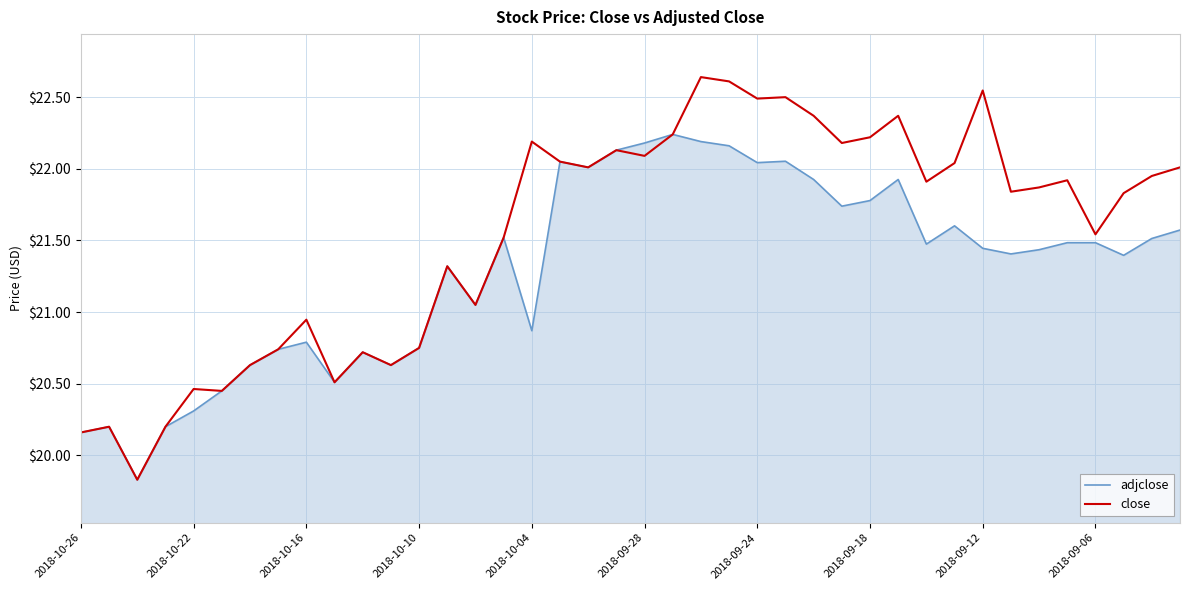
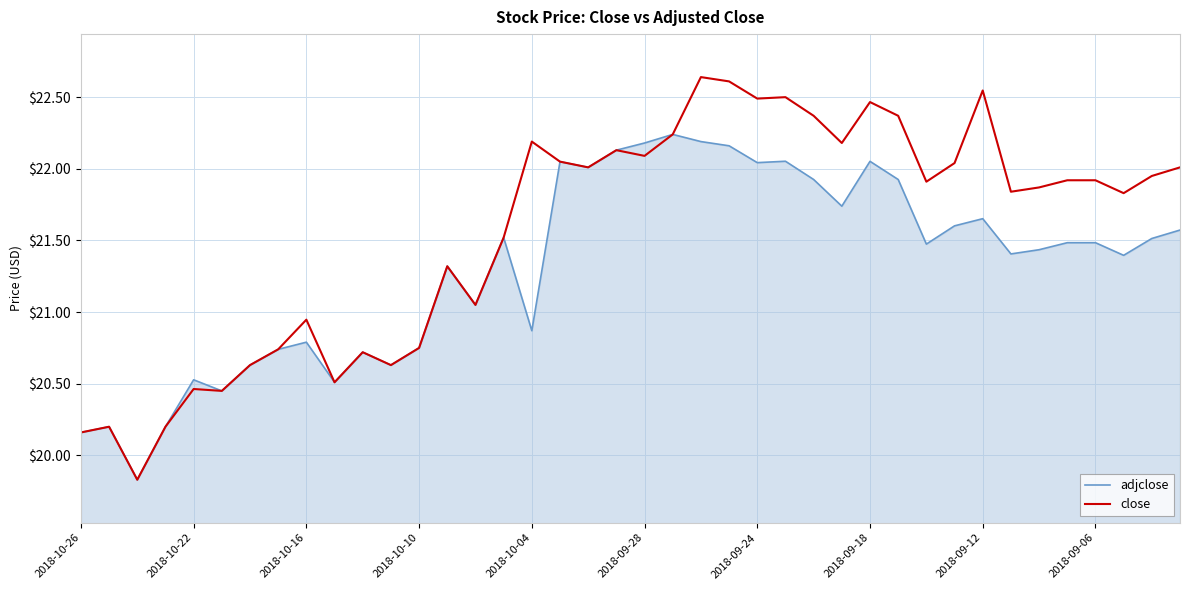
  {
    "adjclose": {
-     "2018-10-22": "$20.31",
+     "2018-10-22": "$20.53",
      "2018-10-16": "$20.79",
      "2018-10-04": "$20.87",
      "2018-09-28": "$22.18",
      "2018-09-24": "$22.04",
-     "2018-09-18": "$21.78",
-     "2018-09-12": "$21.45",
+     "2018-09-18": "$22.05",
+     "2018-09-12": "$21.65",
      "2018-09-06": "$21.48"
    },
    "close": {
      "2018-10-22": "$20.46",
      "2018-10-16": "$20.95",
      "2018-10-04": "$22.19",
      "2018-09-28": "$22.09",
      "2018-09-24": "$22.49",
-     "2018-09-18": "$22.22",
+     "2018-09-18": "$22.47",
      "2018-09-12": "$22.55",
-     "2018-09-06": "$21.54"
+     "2018-09-06": "$21.92"
    }
  }
